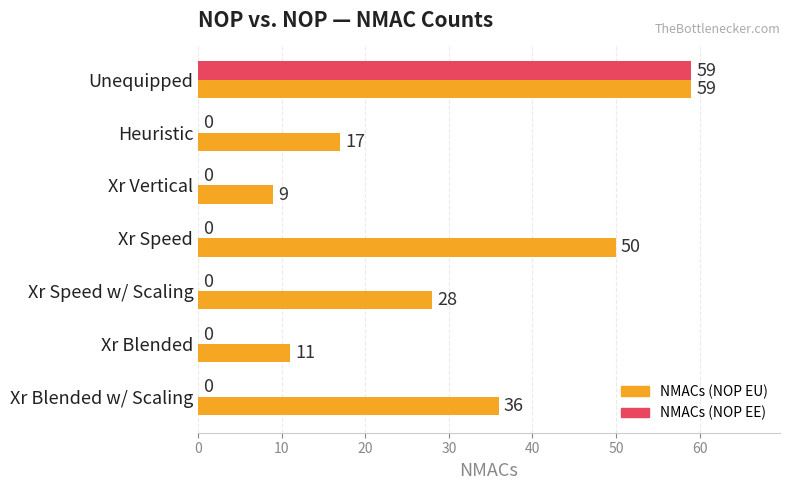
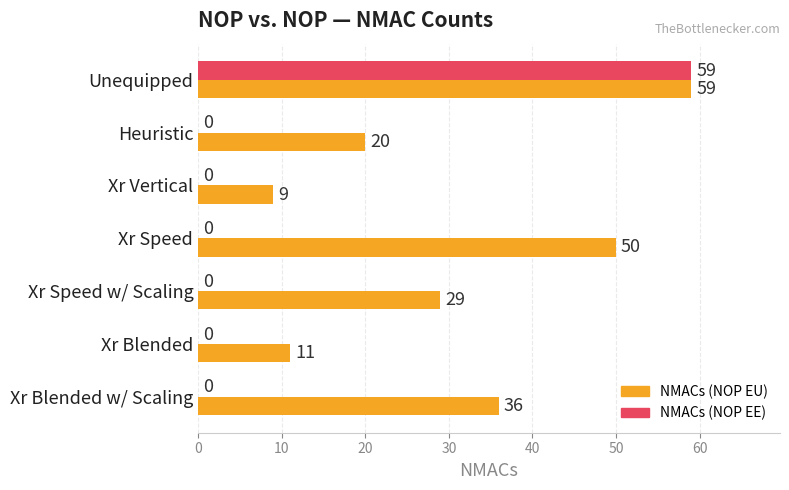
  {
    "NMACs (NOP EU)": {
      "Unequipped": 59,
-     "Heuristic": 17,
+     "Heuristic": 20,
      "Xr Vertical": 9,
      "Xr Speed": 50,
-     "Xr Speed w/ Scaling": 28,
+     "Xr Speed w/ Scaling": 29,
      "Xr Blended": 11,
      "Xr Blended w/ Scaling": 36
    },
    "NMACs (NOP EE)": {
      "Unequipped": 59,
      "Heuristic": 0,
      "Xr Vertical": 0,
      "Xr Speed": 0,
      "Xr Speed w/ Scaling": 0,
      "Xr Blended": 0,
      "Xr Blended w/ Scaling": 0
    }
  }
